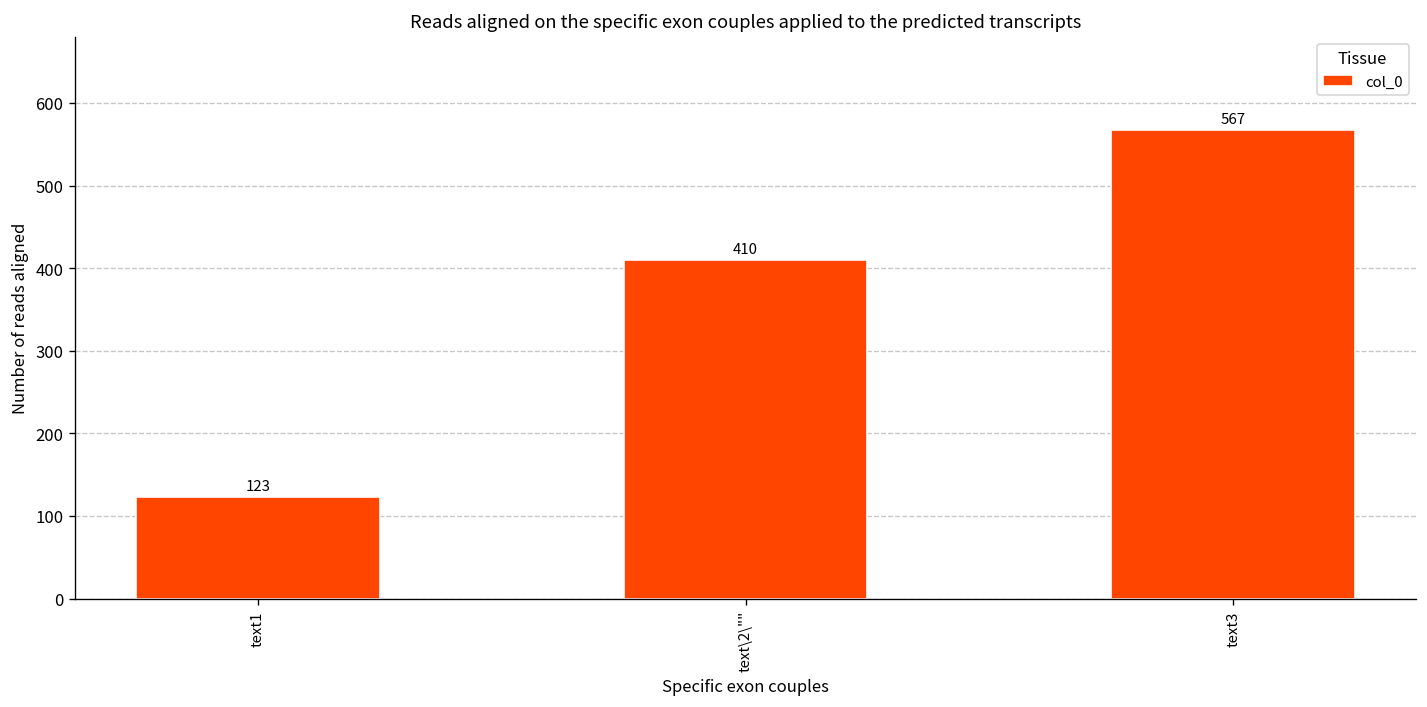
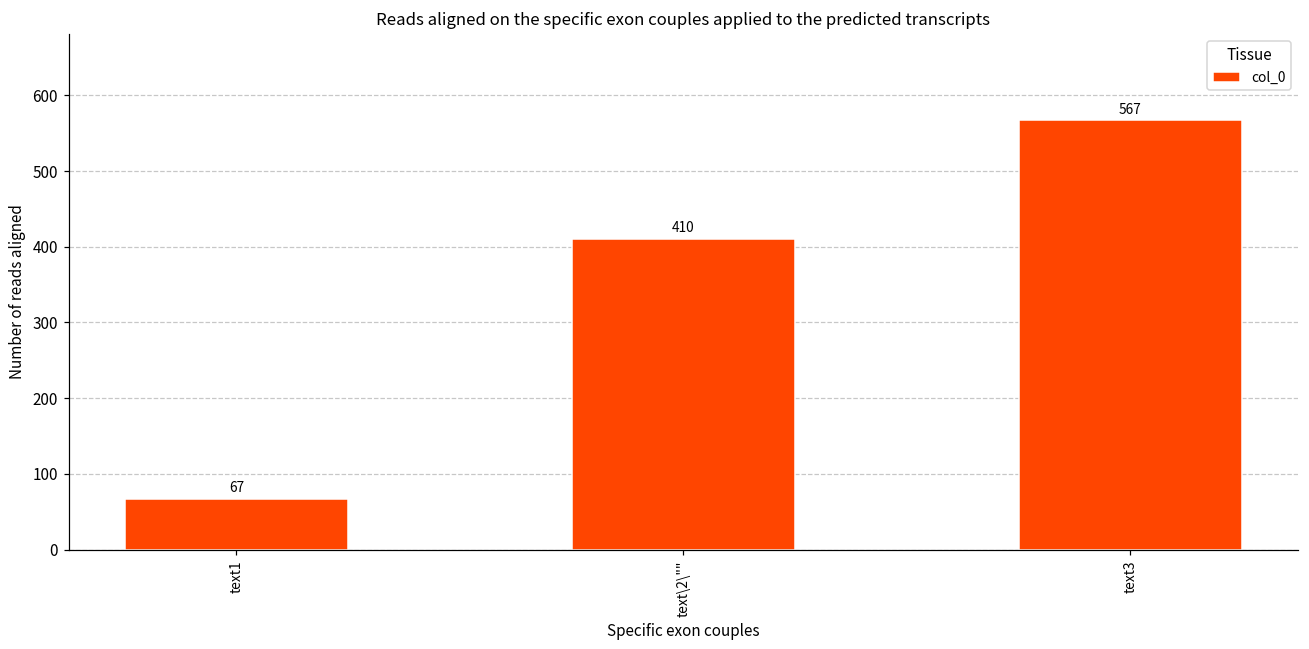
  {
-   "text1": 123,
+   "text1": 67,
    "text\\2\\\"\"": 410,
    "text3": 567
  }
